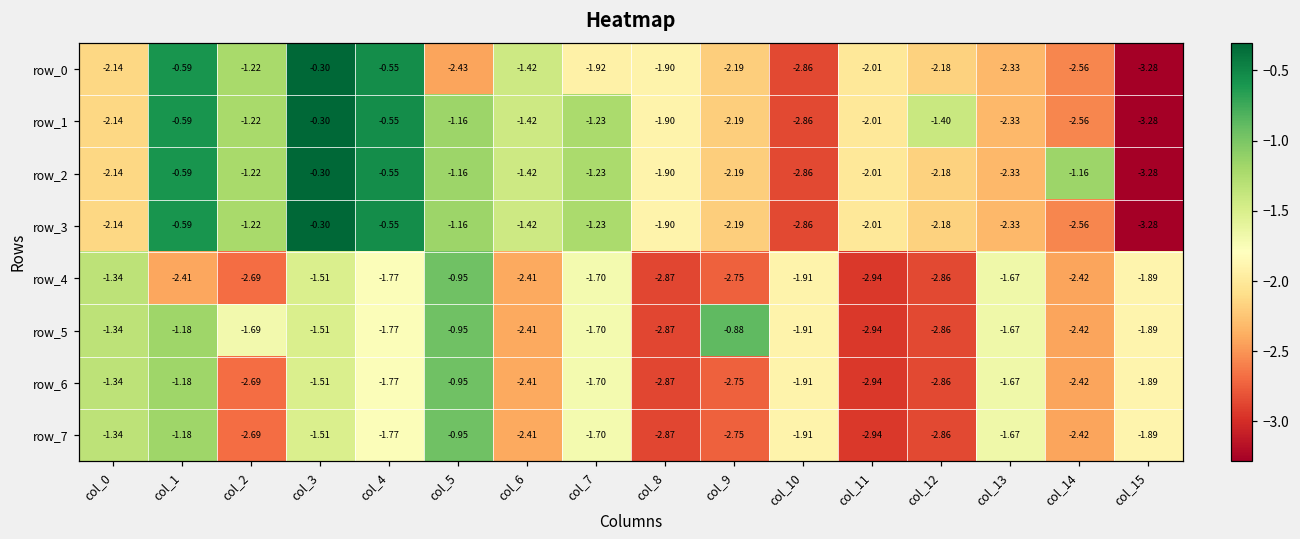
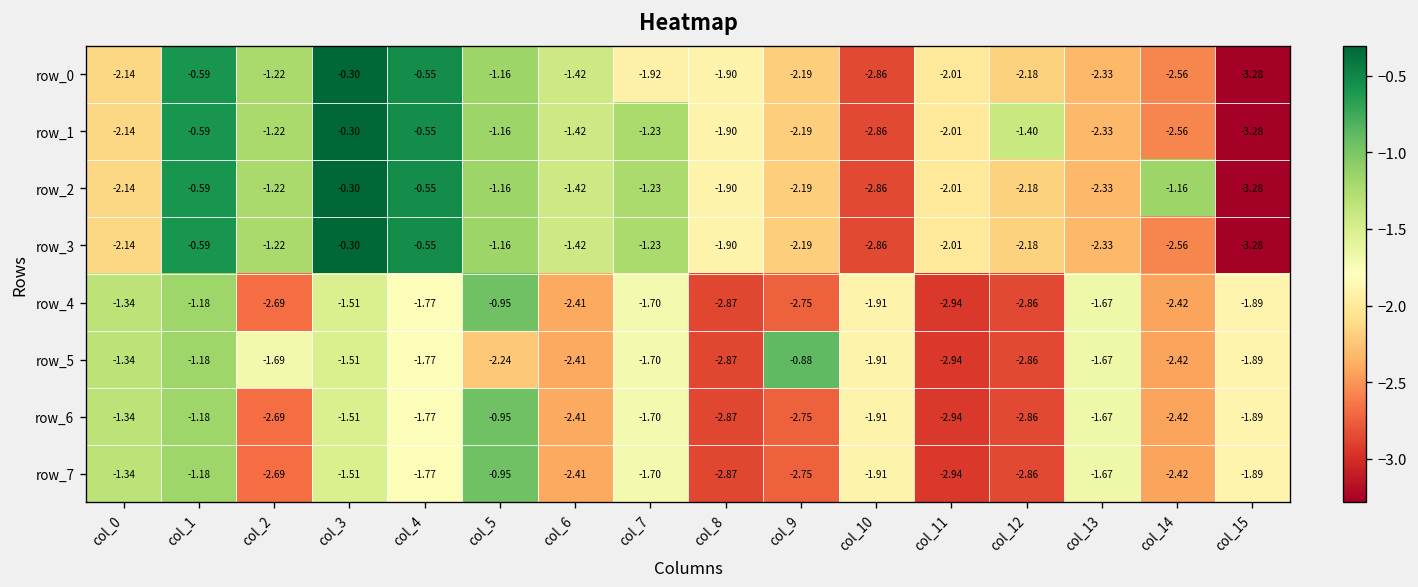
  {
    "row_0": {
      "col_0": -2.14,
      "col_1": -0.59,
      "col_2": -1.22,
      "col_3": -0.30,
      "col_4": -0.55,
-     "col_5": -2.43,
+     "col_5": -1.16,
      "col_6": -1.42,
      "col_7": -1.92,
      "col_8": -1.90,
      "col_9": -2.19,
      "col_10": -2.86,
      "col_11": -2.01,
      "col_12": -2.18,
      "col_13": -2.33,
      "col_14": -2.56,
      "col_15": -3.28
    },
    "row_1": {
      "col_0": -2.14,
      "col_1": -0.59,
      "col_2": -1.22,
      "col_3": -0.30,
      "col_4": -0.55,
      "col_5": -1.16,
      "col_6": -1.42,
      "col_7": -1.23,
      "col_8": -1.90,
      "col_9": -2.19,
      "col_10": -2.86,
      "col_11": -2.01,
      "col_12": -1.40,
      "col_13": -2.33,
      "col_14": -2.56,
      "col_15": -3.28
    },
    "row_2": {
      "col_0": -2.14,
      "col_1": -0.59,
      "col_2": -1.22,
      "col_3": -0.30,
      "col_4": -0.55,
      "col_5": -1.16,
      "col_6": -1.42,
      "col_7": -1.23,
      "col_8": -1.90,
      "col_9": -2.19,
      "col_10": -2.86,
      "col_11": -2.01,
      "col_12": -2.18,
      "col_13": -2.33,
      "col_14": -1.16,
      "col_15": -3.28
    },
    "row_3": {
      "col_0": -2.14,
      "col_1": -0.59,
      "col_2": -1.22,
      "col_3": -0.30,
      "col_4": -0.55,
      "col_5": -1.16,
      "col_6": -1.42,
      "col_7": -1.23,
      "col_8": -1.90,
      "col_9": -2.19,
      "col_10": -2.86,
      "col_11": -2.01,
      "col_12": -2.18,
      "col_13": -2.33,
      "col_14": -2.56,
      "col_15": -3.28
    },
    "row_4": {
      "col_0": -1.34,
-     "col_1": -2.41,
+     "col_1": -1.18,
      "col_2": -2.69,
      "col_3": -1.51,
      "col_4": -1.77,
      "col_5": -0.95,
      "col_6": -2.41,
      "col_7": -1.70,
      "col_8": -2.87,
      "col_9": -2.75,
      "col_10": -1.91,
      "col_11": -2.94,
      "col_12": -2.86,
      "col_13": -1.67,
      "col_14": -2.42,
      "col_15": -1.89
    },
    "row_5": {
      "col_0": -1.34,
      "col_1": -1.18,
      "col_2": -1.69,
      "col_3": -1.51,
      "col_4": -1.77,
-     "col_5": -0.95,
+     "col_5": -2.24,
      "col_6": -2.41,
      "col_7": -1.70,
      "col_8": -2.87,
      "col_9": -0.88,
      "col_10": -1.91,
      "col_11": -2.94,
      "col_12": -2.86,
      "col_13": -1.67,
      "col_14": -2.42,
      "col_15": -1.89
    },
    "row_6": {
      "col_0": -1.34,
      "col_1": -1.18,
      "col_2": -2.69,
      "col_3": -1.51,
      "col_4": -1.77,
      "col_5": -0.95,
      "col_6": -2.41,
      "col_7": -1.70,
      "col_8": -2.87,
      "col_9": -2.75,
      "col_10": -1.91,
      "col_11": -2.94,
      "col_12": -2.86,
      "col_13": -1.67,
      "col_14": -2.42,
      "col_15": -1.89
    },
    "row_7": {
      "col_0": -1.34,
      "col_1": -1.18,
      "col_2": -2.69,
      "col_3": -1.51,
      "col_4": -1.77,
      "col_5": -0.95,
      "col_6": -2.41,
      "col_7": -1.70,
      "col_8": -2.87,
      "col_9": -2.75,
      "col_10": -1.91,
      "col_11": -2.94,
      "col_12": -2.86,
      "col_13": -1.67,
      "col_14": -2.42,
      "col_15": -1.89
    }
  }
